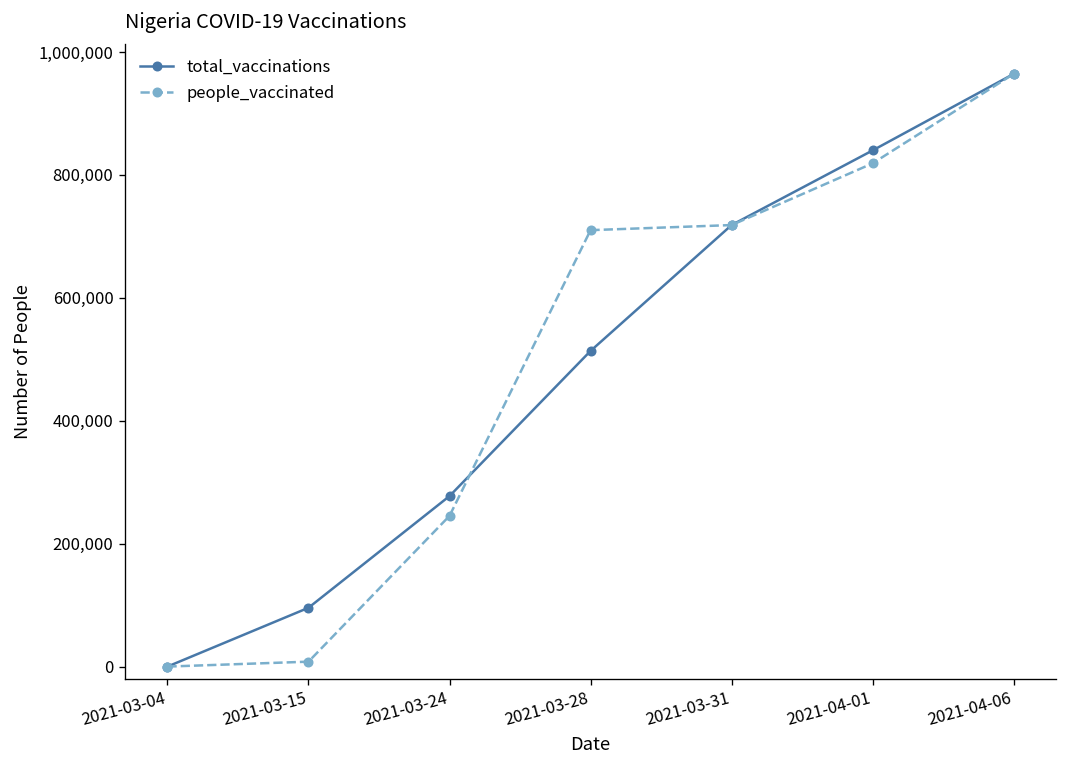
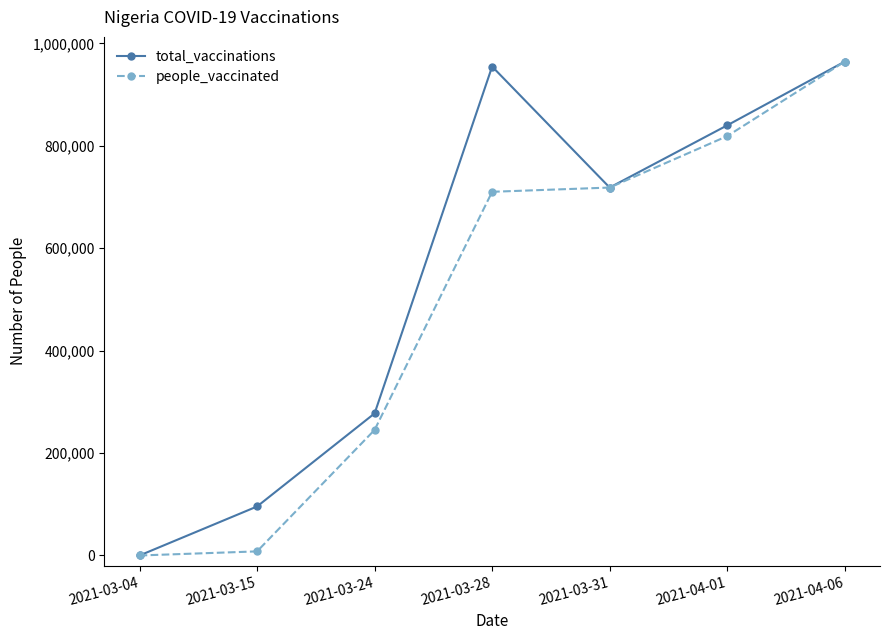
  {
    "total_vaccinations": {
      "2021-03-15": "100,000",
      "2021-03-24": "280,000",
-     "2021-03-28": "510,000",
+     "2021-03-28": "950,000",
      "2021-04-01": "840,000"
    },
    "people_vaccinated": {
      "2021-03-15": "10,000",
      "2021-03-24": "250,000",
      "2021-03-28": "710,000",
      "2021-04-01": "820,000"
    }
  }
